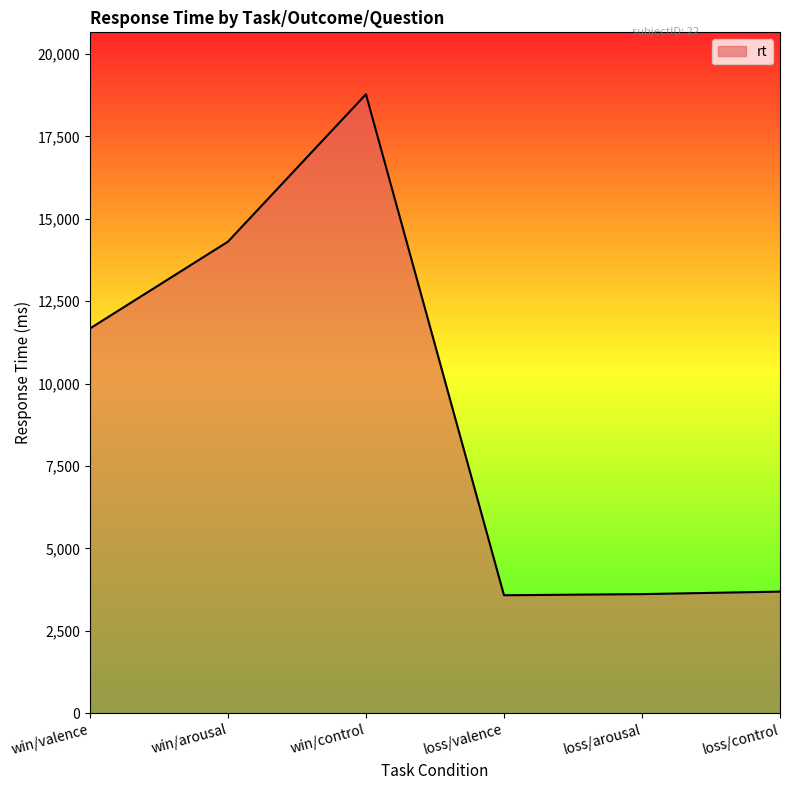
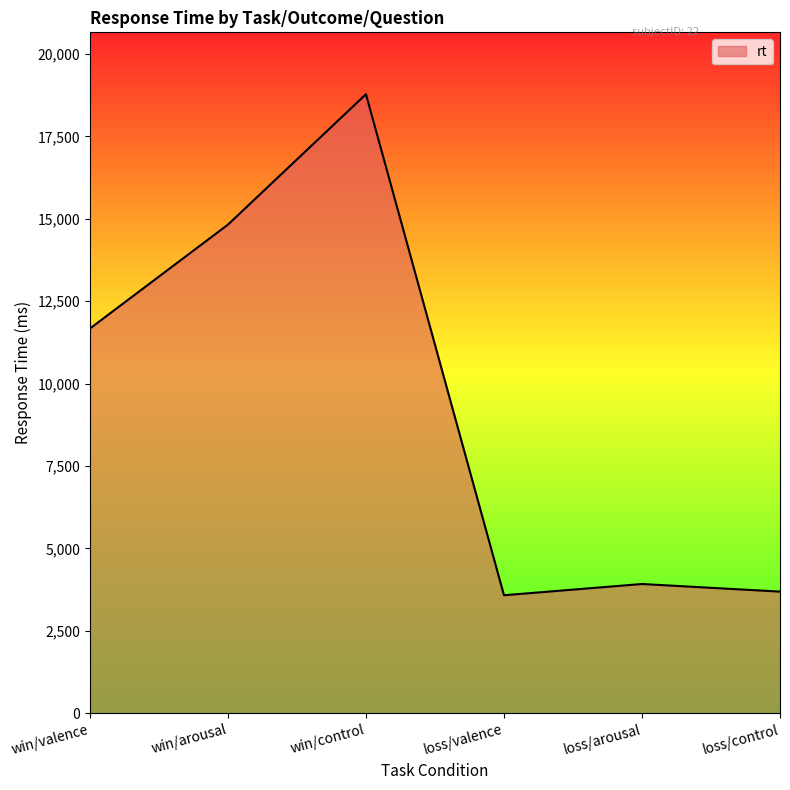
  {
    "win/valence": "11,700",
-   "win/arousal": "14,300",
+   "win/arousal": "14,800",
    "win/control": "18,800",
    "loss/valence": "3,600",
-   "loss/arousal": "3,600",
+   "loss/arousal": "3,900",
    "loss/control": "3,700"
  }
